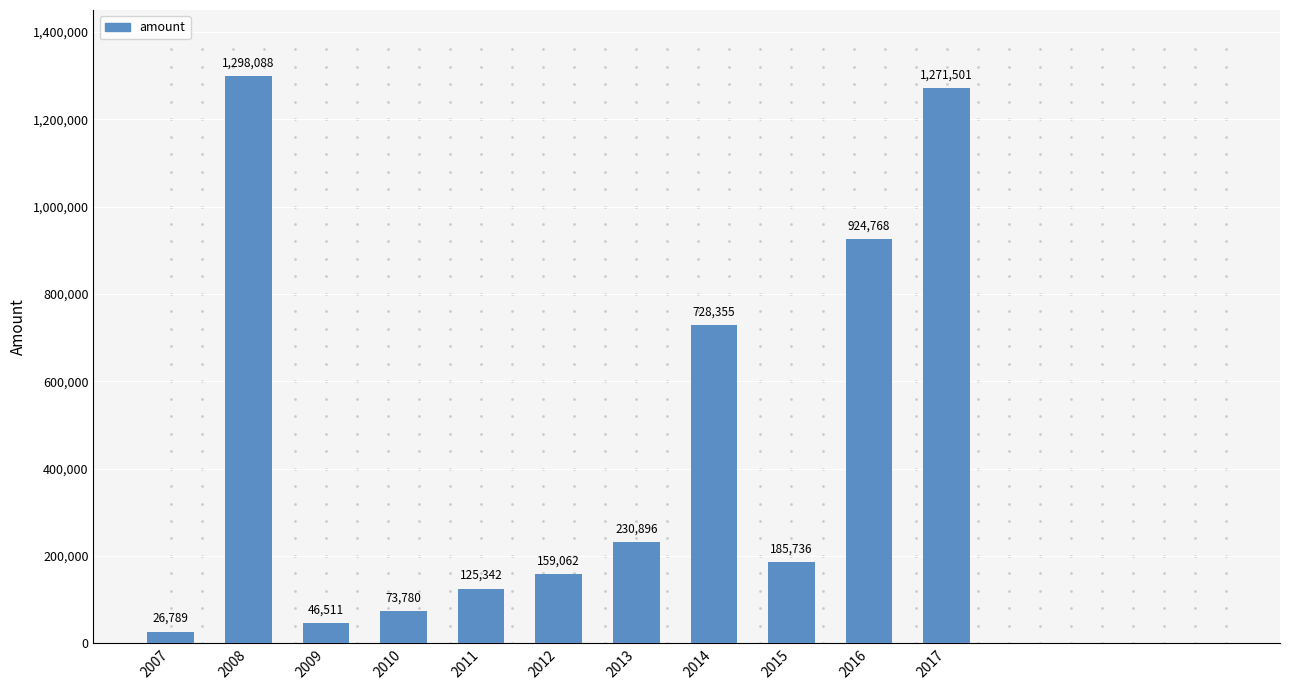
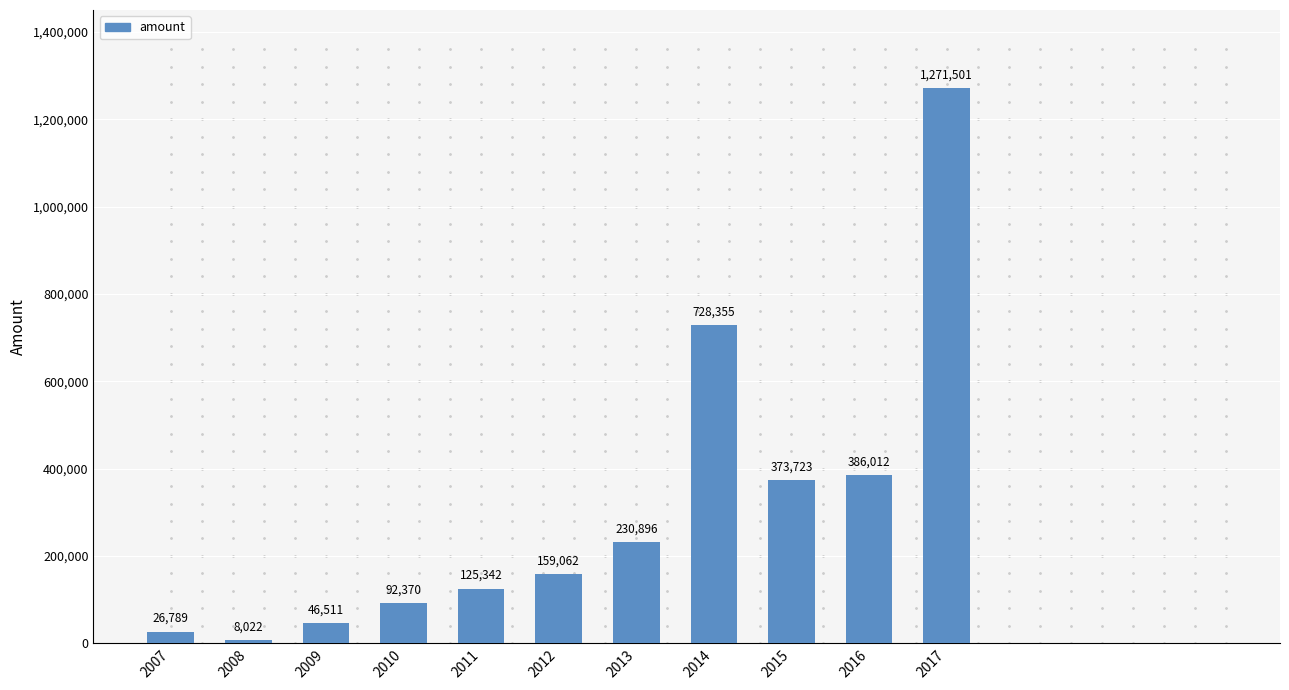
  {
    "amount": {
-     "2008": "1,298,088",
-     "2010": "73,780",
-     "2015": "185,736",
-     "2016": "924,768"
+     "2008": "8,022",
+     "2010": "92,370",
+     "2015": "373,723",
+     "2016": "386,012"
    }
  }
